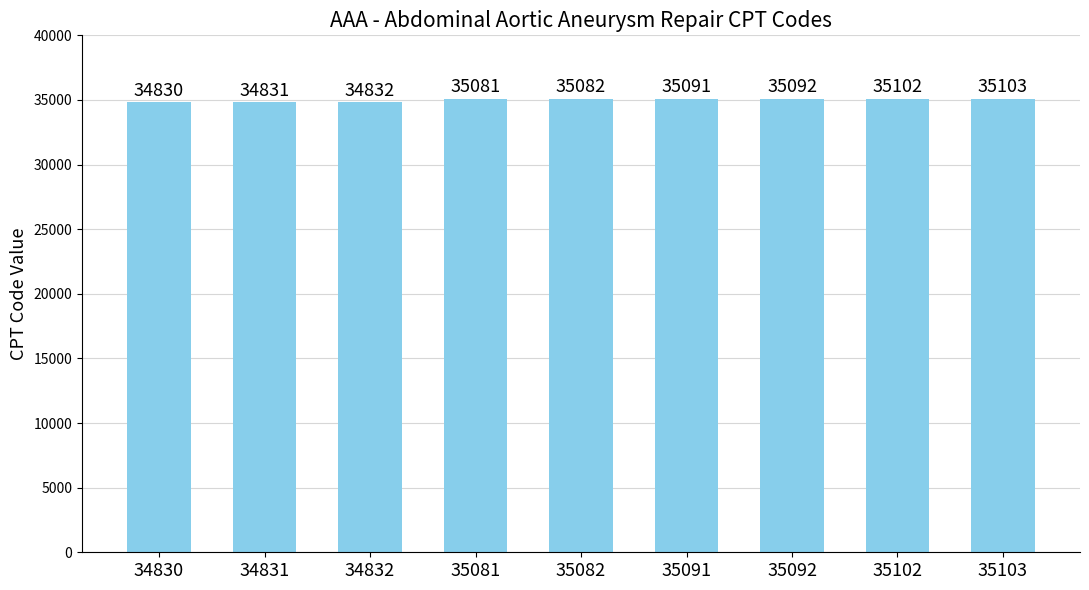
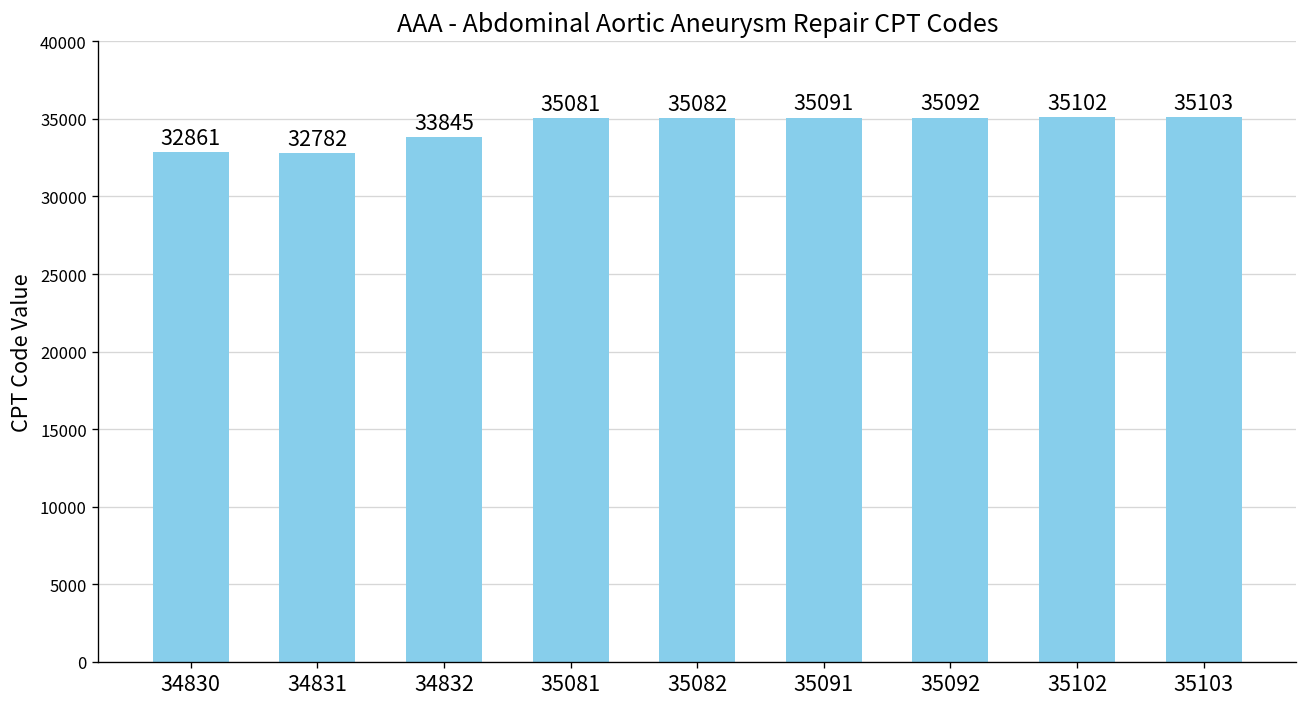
  {
-   "34830": 34830,
-   "34831": 34831,
-   "34832": 34832,
+   "34830": 32861,
+   "34831": 32782,
+   "34832": 33845,
    "35081": 35081,
    "35082": 35082,
    "35091": 35091,
    "35092": 35092,
    "35102": 35102,
    "35103": 35103
  }
